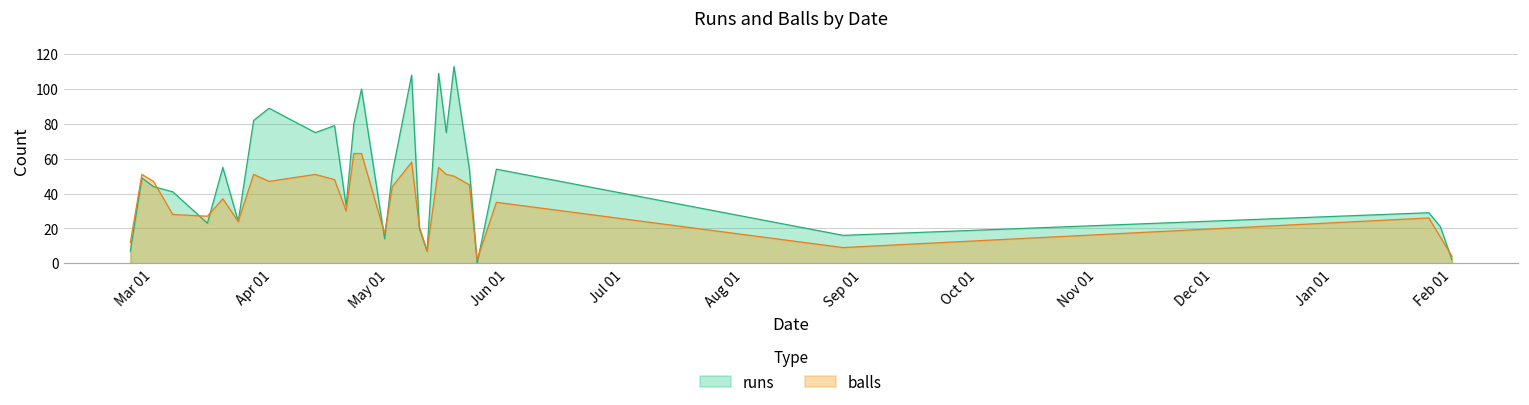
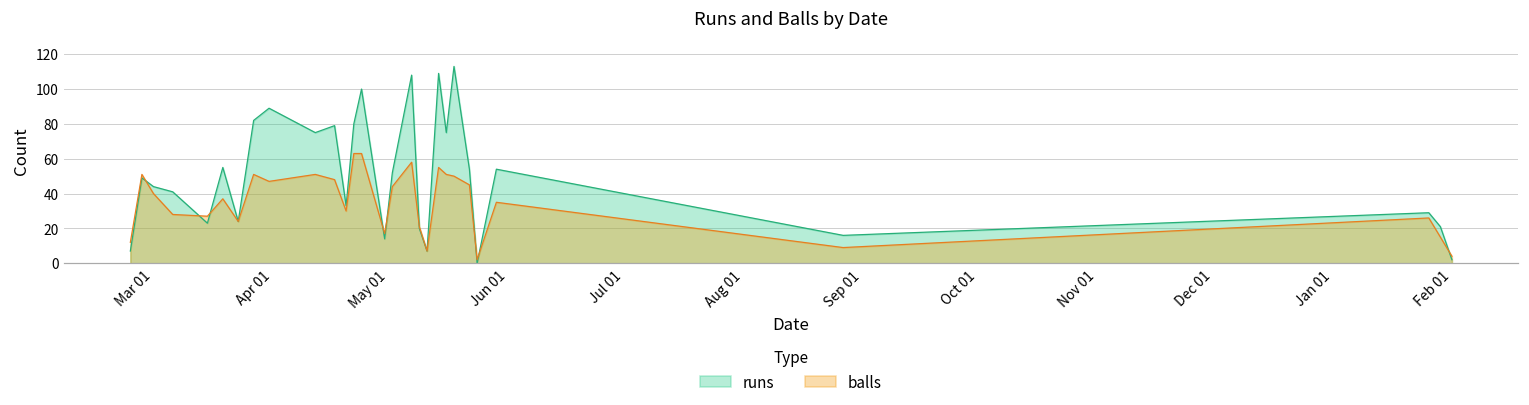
  {
    "runs": {
      "Mar 01": 44,
      "Feb 01": 2
    },
    "balls": {
-     "Mar 01": 47,
+     "Mar 01": 40,
      "Feb 01": 4
    }
  }
